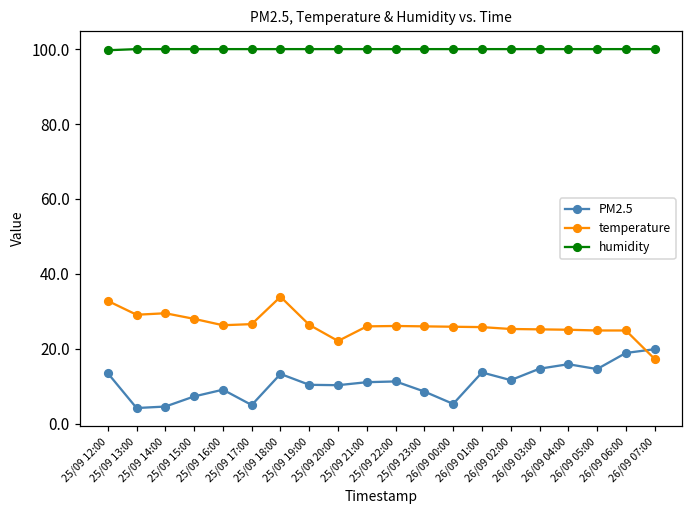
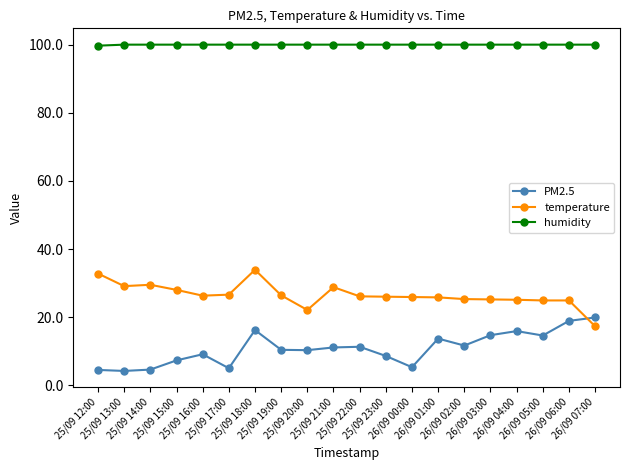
  {
    "PM2.5": {
-     "25/09 12:00": 14,
+     "25/09 12:00": 5,
      "25/09 13:00": 4,
      "25/09 14:00": 5,
      "25/09 15:00": 7,
      "25/09 16:00": 9,
      "25/09 17:00": 5,
-     "25/09 18:00": 13,
+     "25/09 18:00": 16,
      "25/09 19:00": 10,
      "25/09 20:00": 10,
      "25/09 21:00": 11,
      "25/09 22:00": 11,
      "25/09 23:00": 9,
      "26/09 00:00": 5,
      "26/09 01:00": 14,
      "26/09 02:00": 12,
      "26/09 03:00": 15,
      "26/09 04:00": 16,
      "26/09 05:00": 15,
      "26/09 06:00": 19,
      "26/09 07:00": 20
    },
    "temperature": {
      "25/09 12:00": 33,
      "25/09 13:00": 29,
      "25/09 14:00": 30,
      "25/09 15:00": 28,
      "25/09 16:00": 26,
      "25/09 17:00": 27,
      "25/09 18:00": 34,
      "25/09 19:00": 26,
      "25/09 20:00": 22,
-     "25/09 21:00": 26,
+     "25/09 21:00": 29,
      "25/09 22:00": 26,
      "25/09 23:00": 26,
      "26/09 00:00": 26,
      "26/09 01:00": 26,
      "26/09 02:00": 25,
      "26/09 03:00": 25,
      "26/09 04:00": 25,
      "26/09 05:00": 25,
      "26/09 06:00": 25,
      "26/09 07:00": 17
    },
    "humidity": {
      "25/09 12:00": 100,
      "25/09 13:00": 100,
      "25/09 14:00": 100,
      "25/09 15:00": 100,
      "25/09 16:00": 100,
      "25/09 17:00": 100,
      "25/09 18:00": 100,
      "25/09 19:00": 100,
      "25/09 20:00": 100,
      "25/09 21:00": 100,
      "25/09 22:00": 100,
      "25/09 23:00": 100,
      "26/09 00:00": 100,
      "26/09 01:00": 100,
      "26/09 02:00": 100,
      "26/09 03:00": 100,
      "26/09 04:00": 100,
      "26/09 05:00": 100,
      "26/09 06:00": 100,
      "26/09 07:00": 100
    }
  }
